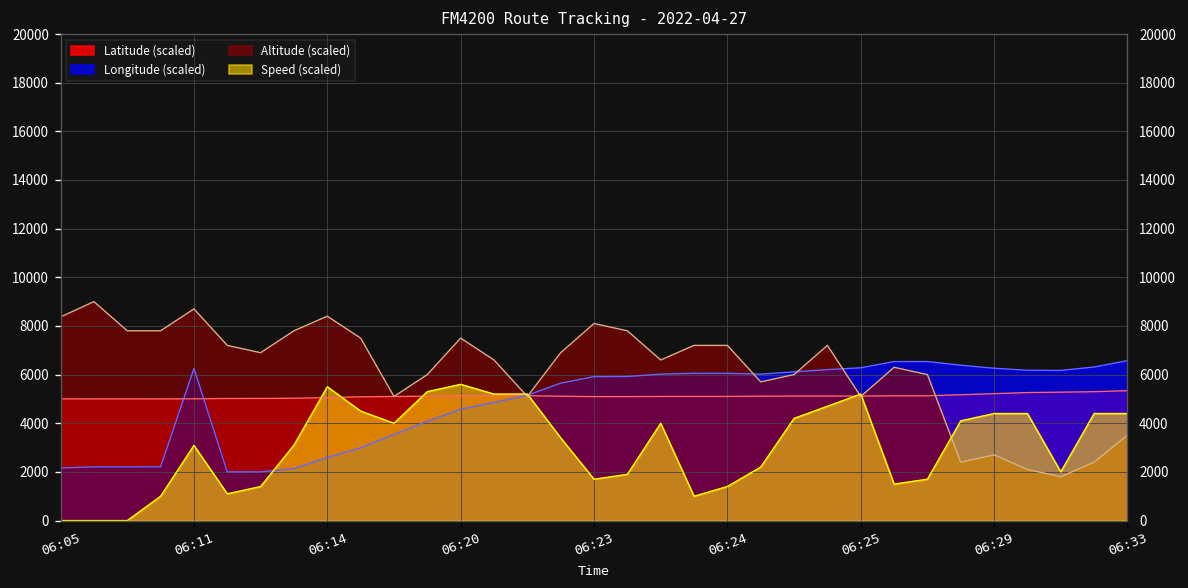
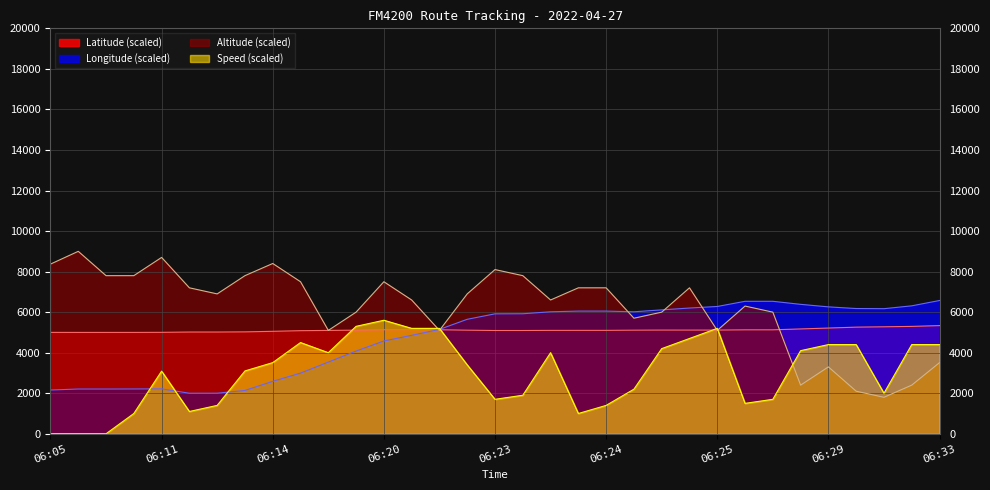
  {
    "Latitude (scaled)": {
      "06:05": 5000,
      "06:11": 5000,
      "06:14": 5100,
      "06:29": 5200,
      "06:33": 5300
    },
    "Longitude (scaled)": {
      "06:05": 2200,
-     "06:11": 6200,
+     "06:11": 2200,
      "06:14": 2600,
      "06:29": 6300,
      "06:33": 6600
    },
    "Altitude (scaled)": {
      "06:05": 8400,
      "06:11": 8700,
      "06:14": 8400,
-     "06:29": 2700,
+     "06:29": 3300,
      "06:33": 3500
    },
    "Speed (scaled)": {
      "06:05": 0,
      "06:11": 3100,
-     "06:14": 5500,
+     "06:14": 3500,
      "06:29": 4400,
      "06:33": 4400
    }
  }
